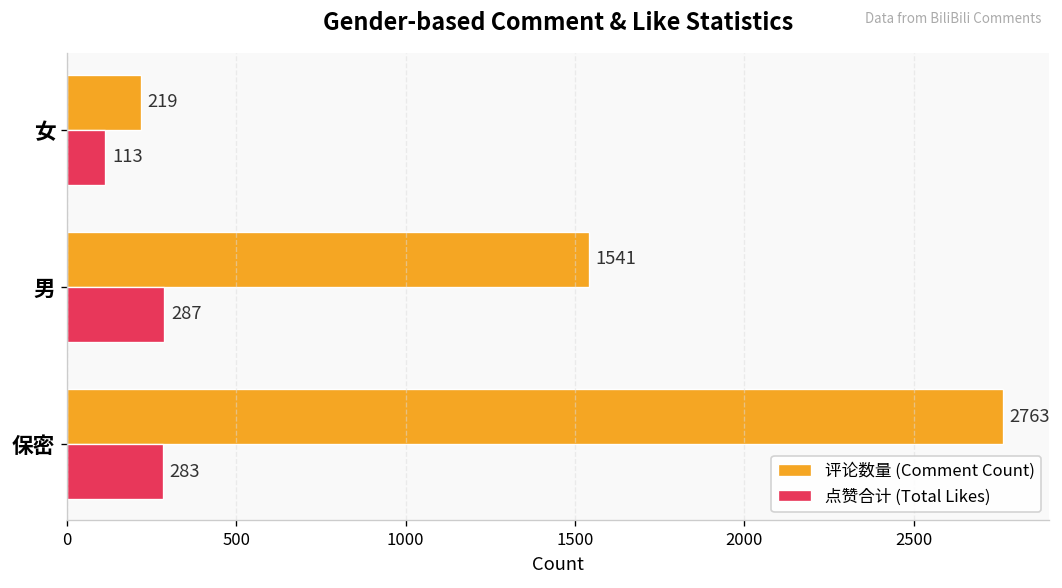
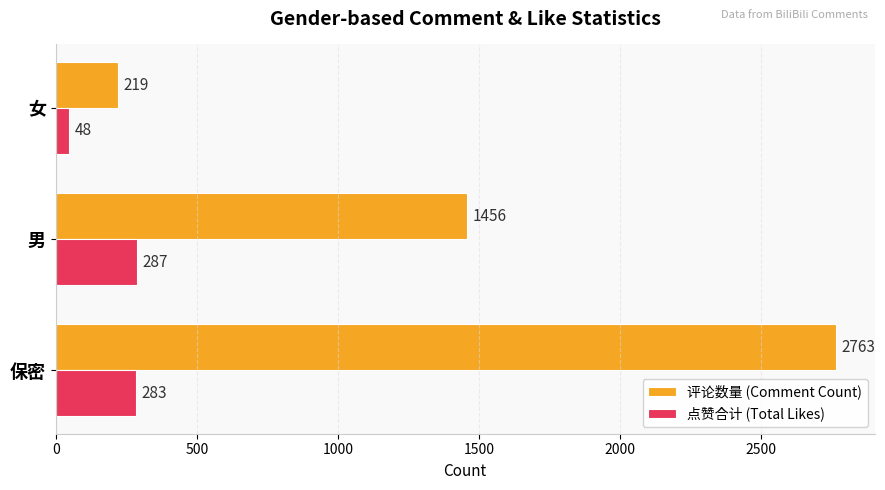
  {
    "评论数量 (Comment Count)": {
      "女": 219,
-     "男": 1541,
+     "男": 1456,
      "保密": 2763
    },
    "点赞合计 (Total Likes)": {
-     "女": 113,
+     "女": 48,
      "男": 287,
      "保密": 283
    }
  }
